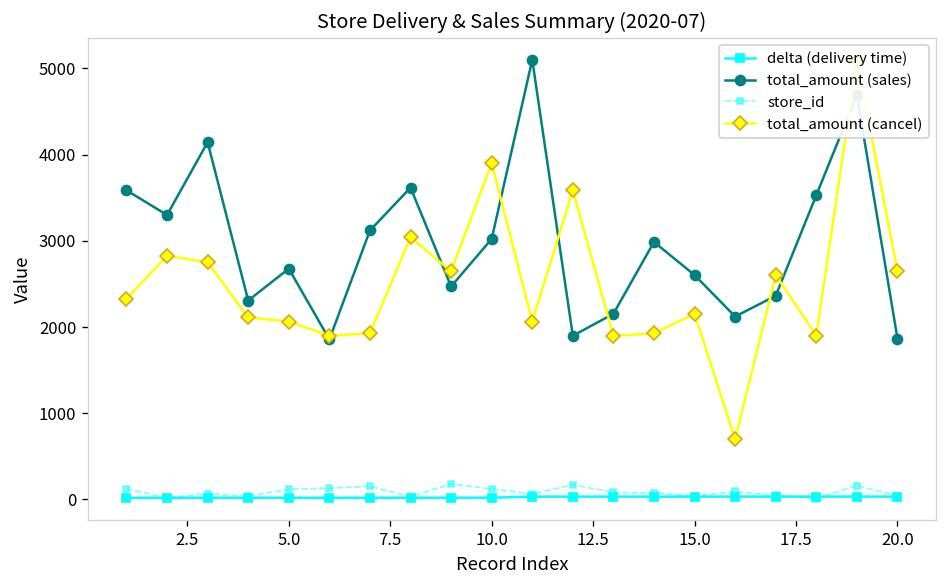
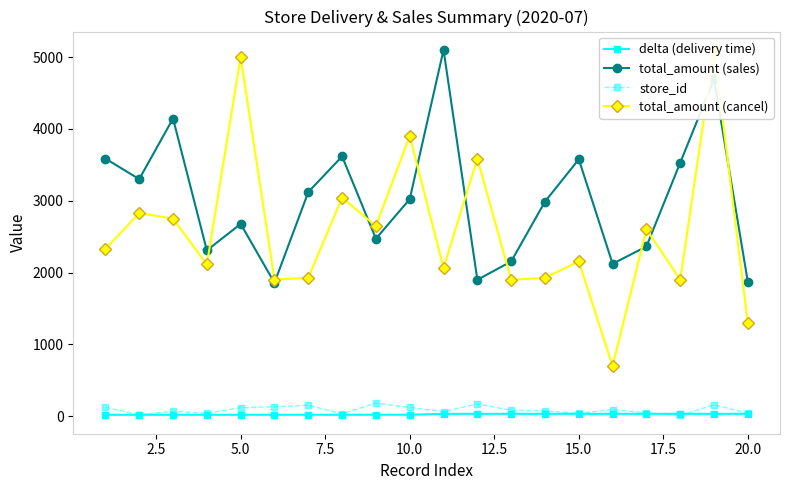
  {
    "total_amount (sales)": {
      "5.0": 2700,
      "10.0": 3000,
-     "15.0": 2600,
+     "15.0": 3600,
      "20.0": 1900
    },
    "total_amount (cancel)": {
-     "5.0": 2100,
+     "5.0": 5000,
      "10.0": 3900,
      "15.0": 2200,
-     "20.0": 2600
+     "20.0": 1300
    }
  }
